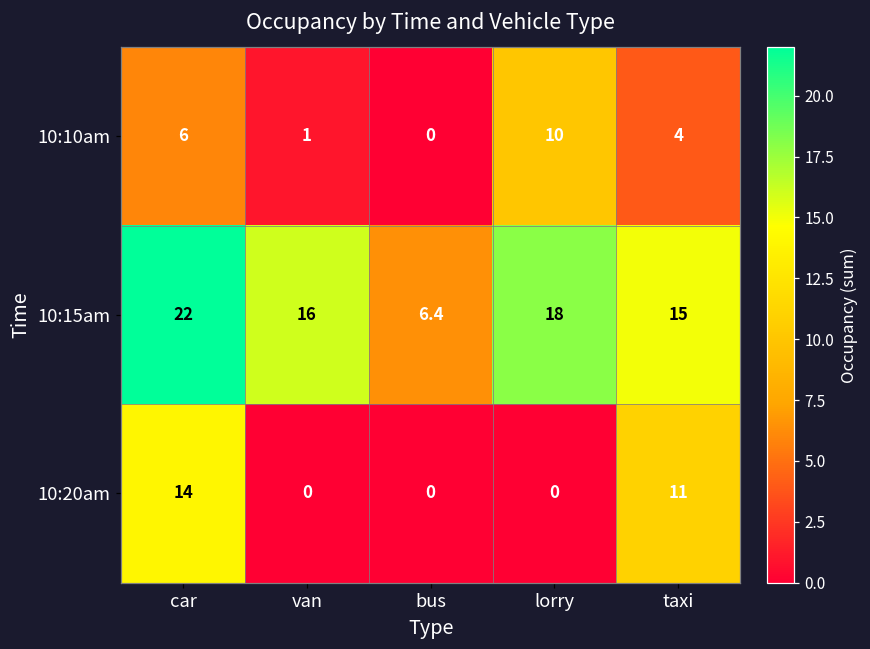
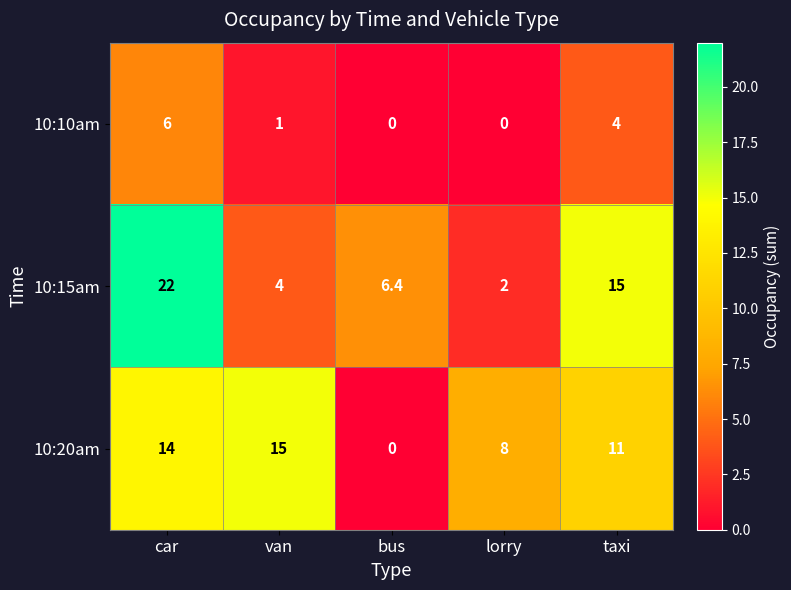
  {
    "10:10am": {
      "car": 6,
      "van": 1,
      "bus": 0,
-     "lorry": 10,
+     "lorry": 0,
      "taxi": 4
    },
    "10:15am": {
      "car": 22,
-     "van": 16,
+     "van": 4,
      "bus": 6.4,
-     "lorry": 18,
+     "lorry": 2,
      "taxi": 15
    },
    "10:20am": {
      "car": 14,
-     "van": 0,
+     "van": 15,
      "bus": 0,
-     "lorry": 0,
+     "lorry": 8,
      "taxi": 11
    }
  }
